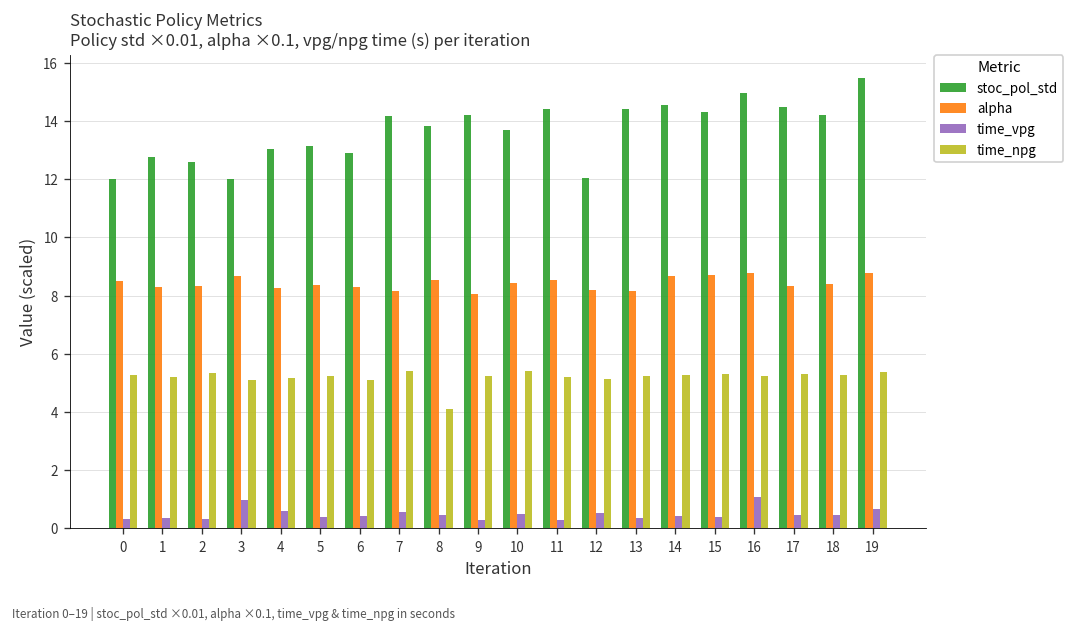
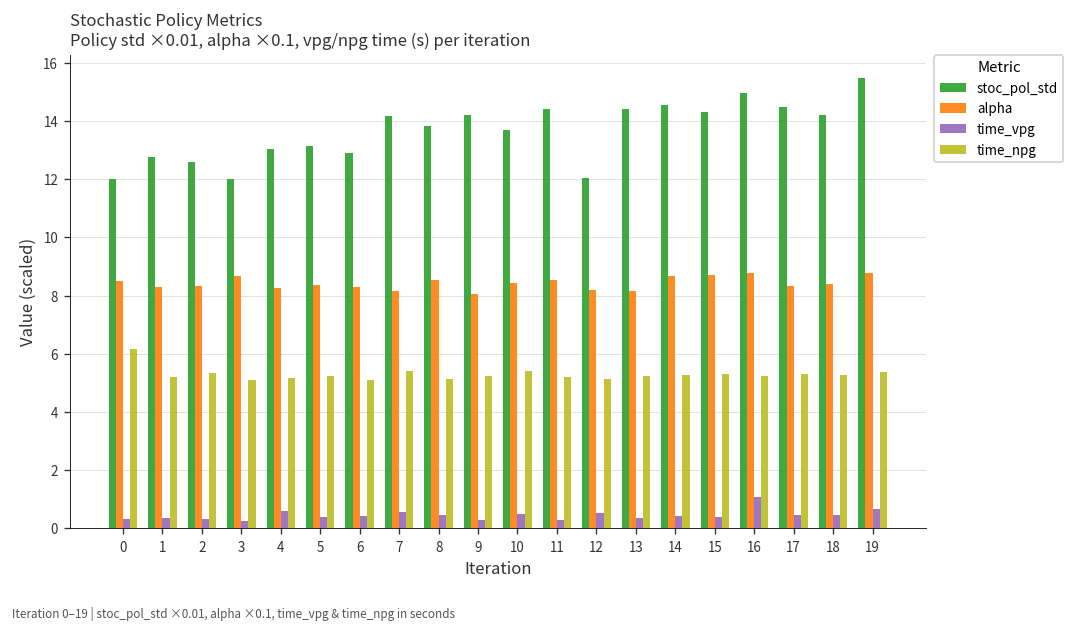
  {
    "stoc_pol_std": {
      "0": 12.0,
      "1": 12.8,
      "2": 12.6,
      "3": 12.0,
      "4": 13.0,
      "5": 13.2,
      "6": 12.9,
      "7": 14.2,
      "8": 13.8,
      "9": 14.2,
      "10": 13.7,
      "11": 14.4,
      "12": 12.1,
      "13": 14.4,
      "14": 14.6,
      "15": 14.3,
      "16": 15.0,
      "17": 14.5,
      "18": 14.2,
      "19": 15.5
    },
    "alpha": {
      "0": 8.5,
      "1": 8.3,
      "2": 8.3,
      "3": 8.7,
      "4": 8.2,
      "5": 8.4,
      "6": 8.3,
      "7": 8.2,
      "8": 8.5,
      "9": 8.1,
      "10": 8.4,
      "11": 8.6,
      "12": 8.2,
      "13": 8.1,
      "14": 8.7,
      "15": 8.7,
      "16": 8.8,
      "17": 8.3,
      "18": 8.4,
      "19": 8.8
    },
    "time_vpg": {
      "0": 0.3,
      "1": 0.4,
      "2": 0.3,
-     "3": 1.0,
+     "3": 0.3,
      "4": 0.6,
      "5": 0.4,
      "6": 0.4,
      "7": 0.6,
      "8": 0.5,
      "9": 0.3,
      "10": 0.5,
      "11": 0.3,
      "12": 0.5,
      "13": 0.3,
      "14": 0.4,
      "15": 0.4,
      "16": 1.1,
      "17": 0.5,
      "18": 0.4,
      "19": 0.7
    },
    "time_npg": {
-     "0": 5.3,
+     "0": 6.2,
      "1": 5.2,
      "2": 5.3,
      "3": 5.1,
      "4": 5.2,
      "5": 5.2,
      "6": 5.1,
      "7": 5.4,
-     "8": 4.1,
+     "8": 5.1,
      "9": 5.2,
      "10": 5.4,
      "11": 5.2,
      "12": 5.1,
      "13": 5.2,
      "14": 5.3,
      "15": 5.3,
      "16": 5.2,
      "17": 5.3,
      "18": 5.3,
      "19": 5.4
    }
  }
